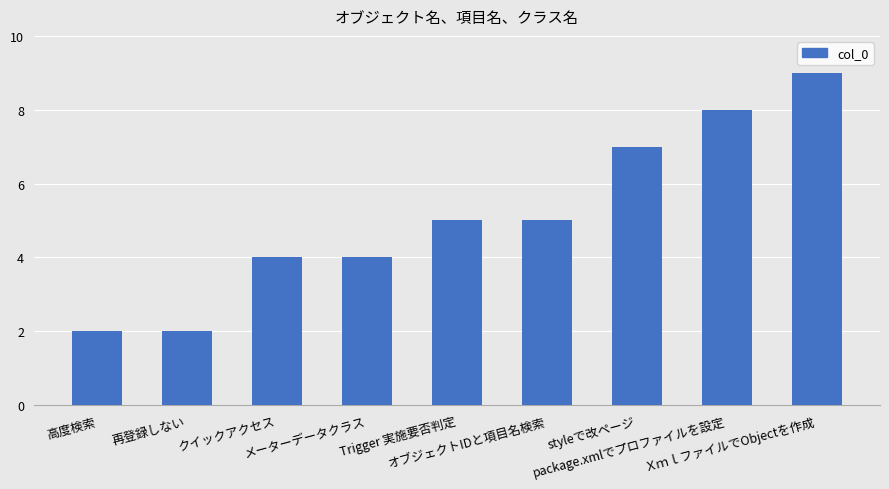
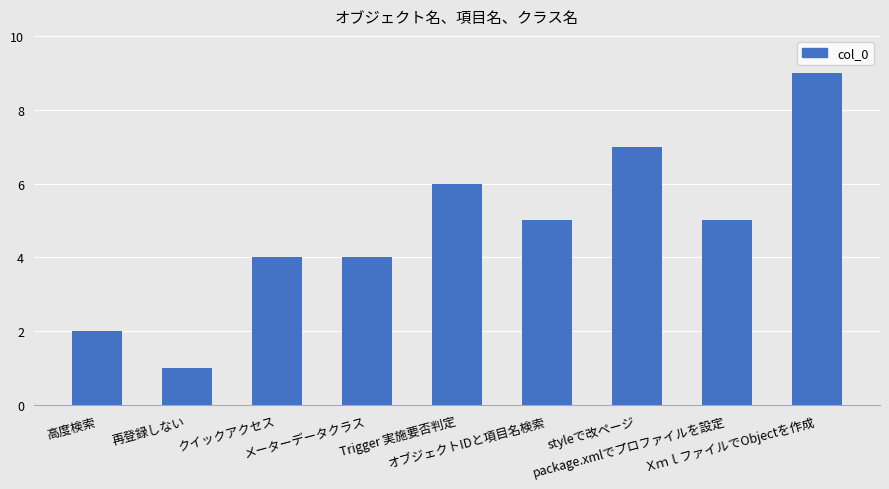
  {
    "高度検索": 2,
-   "再登録しない": 2,
+   "再登録しない": 1,
    "クイックアクセス": 4,
    "メーターデータクラス": 4,
-   "Trigger 実施要否判定": 5,
+   "Trigger 実施要否判定": 6,
    "オブジェクトIDと項目名検索": 5,
    "styleで改ページ": 7,
-   "package.xmlでプロファイルを設定": 8,
+   "package.xmlでプロファイルを設定": 5,
    "ＸｍｌファイルでObjectを作成": 9
  }
